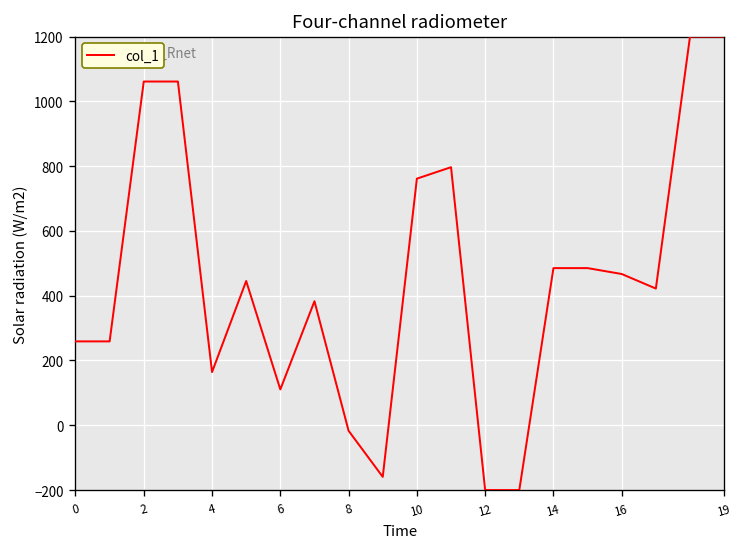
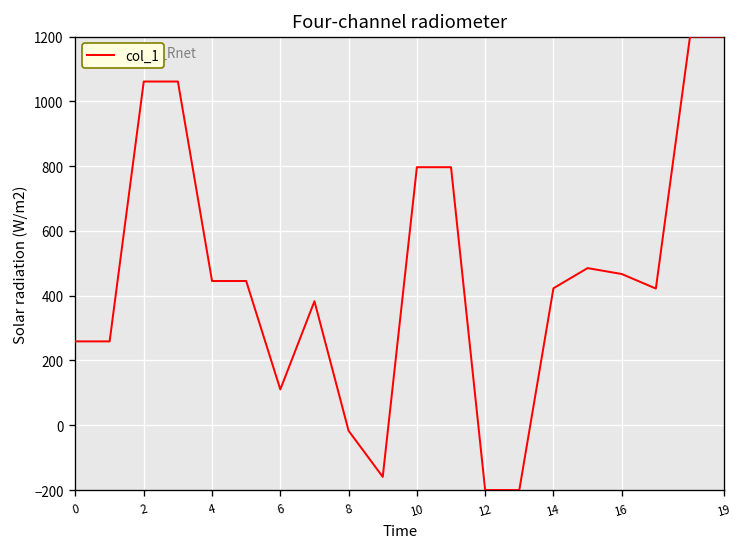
  {
    "0": 260,
    "2": 1060,
-   "4": 160,
+   "4": 450,
    "6": 110,
    "8": -20,
-   "10": 760,
+   "10": 800,
    "12": -200,
-   "14": 490,
+   "14": 420,
    "16": 470,
    "19": 1200
  }
